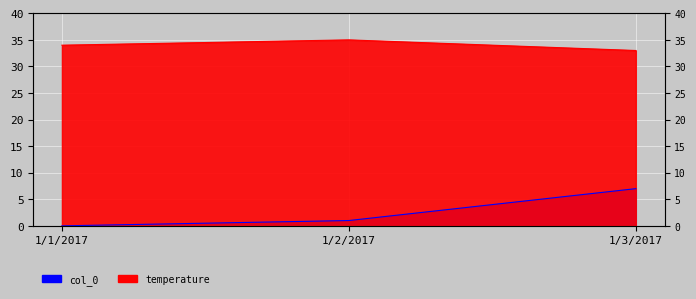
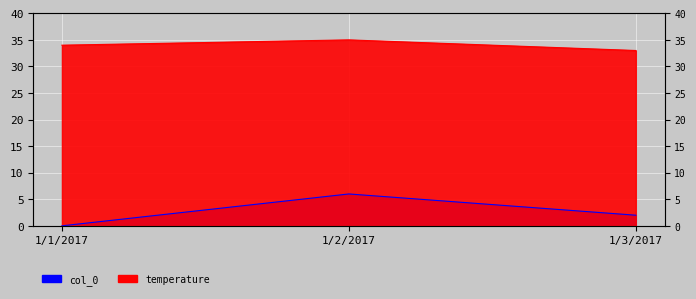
  {
    "col_0": {
      "1/1/2017": 0,
-     "1/2/2017": 1,
-     "1/3/2017": 7
+     "1/2/2017": 6,
+     "1/3/2017": 2
    },
    "temperature": {
      "1/1/2017": 34,
      "1/2/2017": 35,
      "1/3/2017": 33
    }
  }
